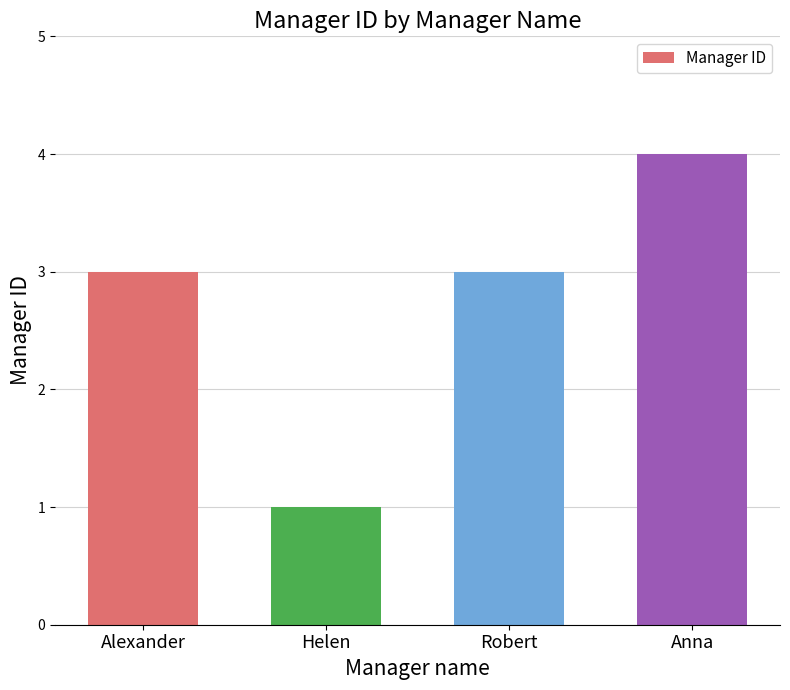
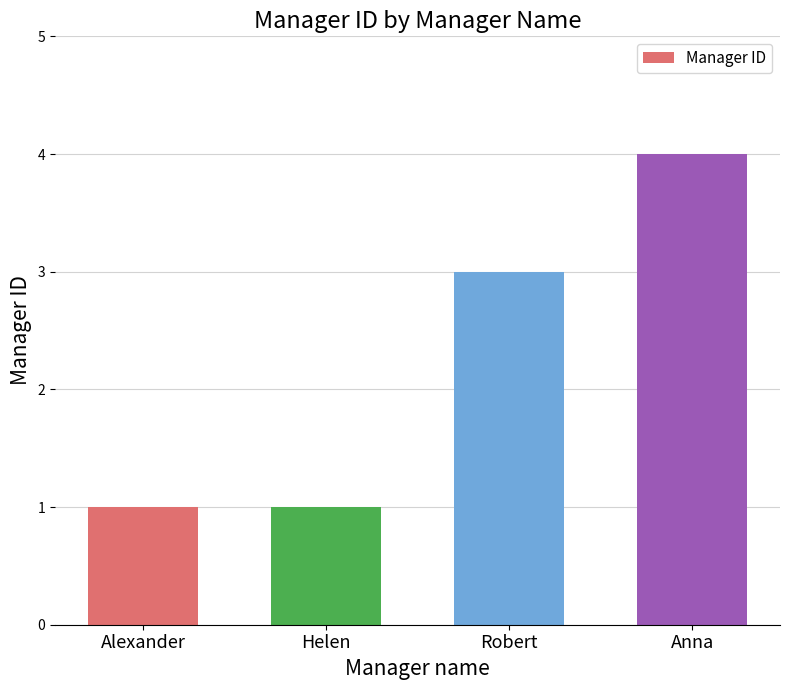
  {
-   "Alexander": 3,
+   "Alexander": 1,
    "Helen": 1,
    "Robert": 3,
    "Anna": 4
  }
